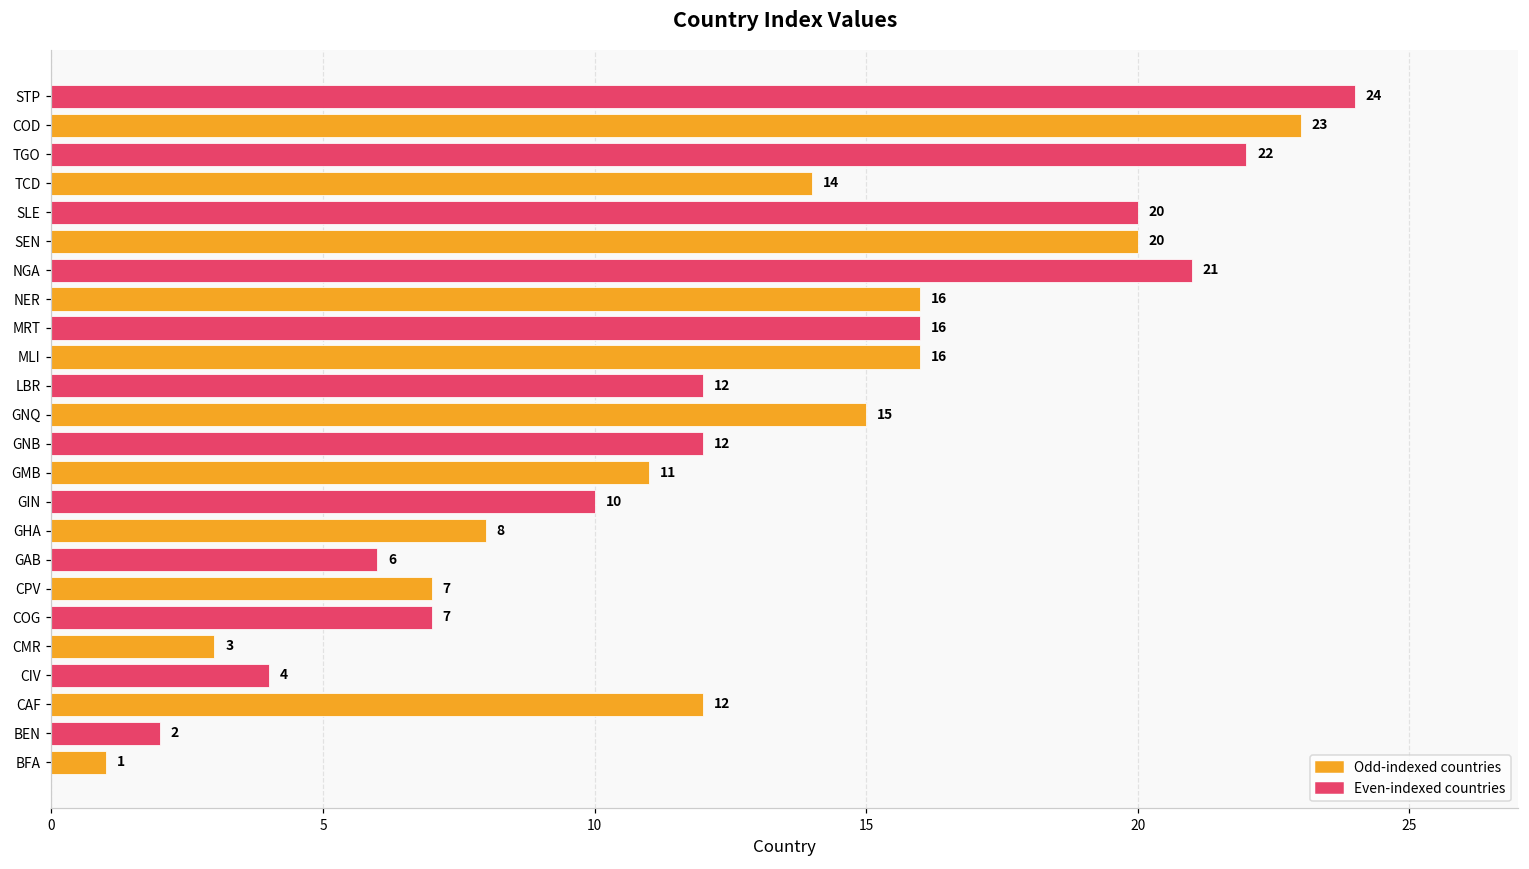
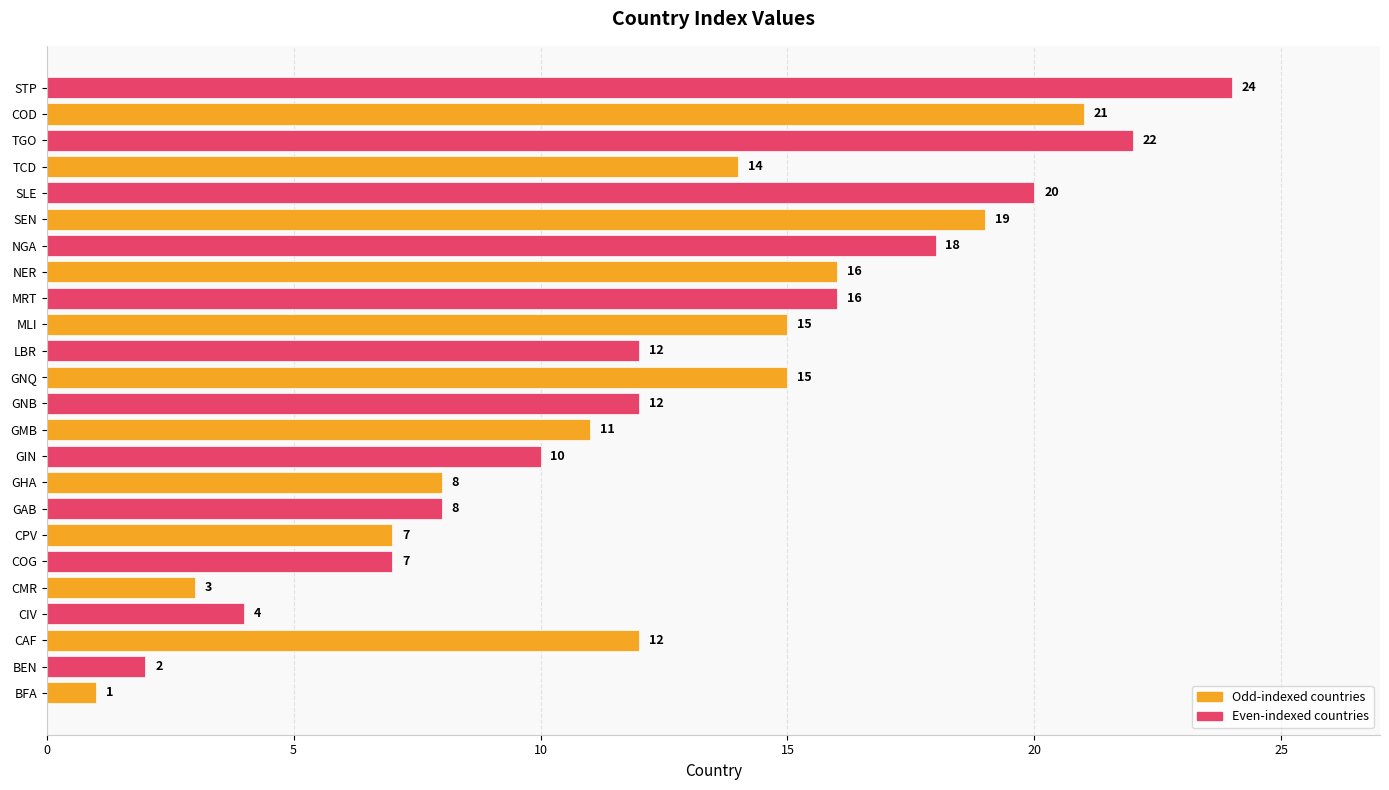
  {
    "STP": 24,
-   "COD": 23,
+   "COD": 21,
    "TGO": 22,
    "TCD": 14,
    "SLE": 20,
-   "SEN": 20,
-   "NGA": 21,
+   "SEN": 19,
+   "NGA": 18,
    "NER": 16,
    "MRT": 16,
-   "MLI": 16,
+   "MLI": 15,
    "LBR": 12,
    "GNQ": 15,
    "GNB": 12,
    "GMB": 11,
    "GIN": 10,
    "GHA": 8,
-   "GAB": 6,
+   "GAB": 8,
    "CPV": 7,
    "COG": 7,
    "CMR": 3,
    "CIV": 4,
    "CAF": 12,
    "BEN": 2,
    "BFA": 1
  }
